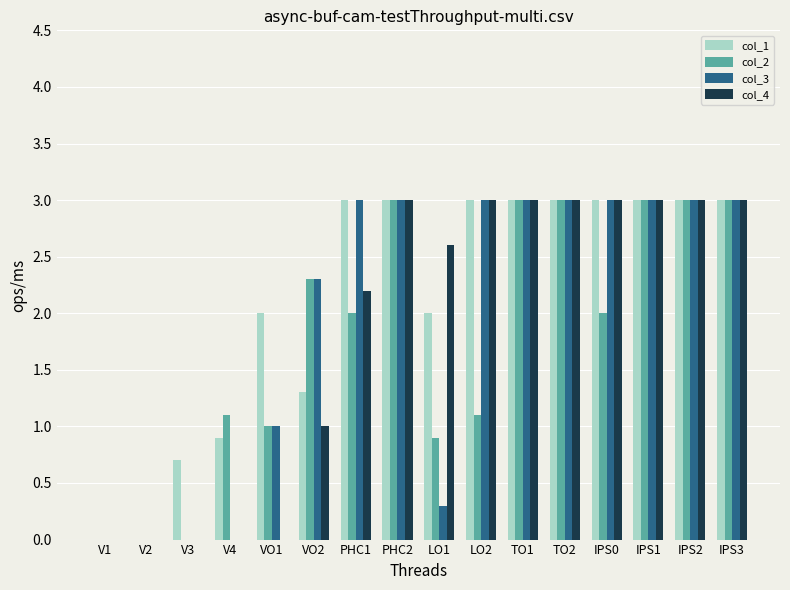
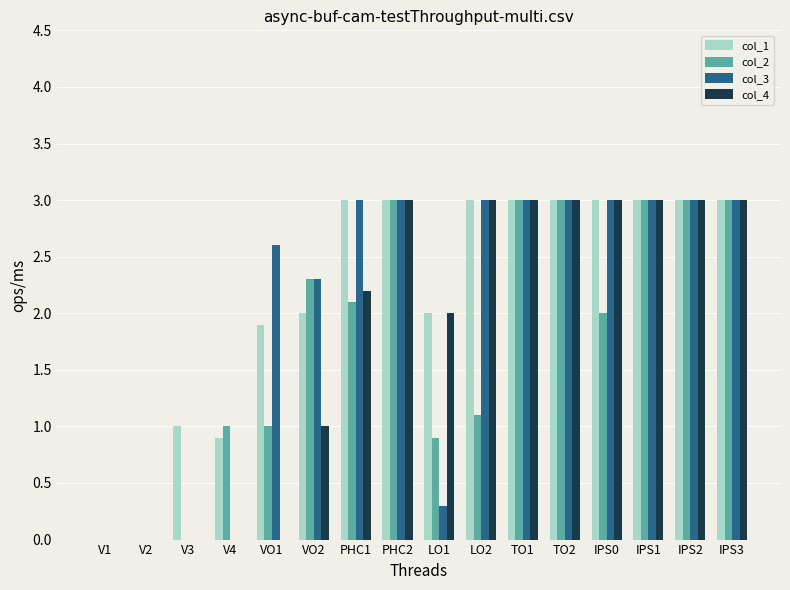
  {
    "col_1": {
      "V1": 0.0,
      "V2": 0.0,
-     "V3": 0.7,
+     "V3": 1.0,
      "V4": 0.9,
-     "VO1": 2.0,
-     "VO2": 1.3,
+     "VO1": 1.9,
+     "VO2": 2.0,
      "PHC1": 3.0,
      "PHC2": 3.0,
      "LO1": 2.0,
      "LO2": 3.0,
      "TO1": 3.0,
      "TO2": 3.0,
      "IPS0": 3.0,
      "IPS1": 3.0,
      "IPS2": 3.0,
      "IPS3": 3.0
    },
    "col_2": {
      "V1": 0.0,
      "V2": 0.0,
      "V3": 0.0,
-     "V4": 1.1,
+     "V4": 1.0,
      "VO1": 1.0,
      "VO2": 2.3,
-     "PHC1": 2.0,
+     "PHC1": 2.1,
      "PHC2": 3.0,
      "LO1": 0.9,
      "LO2": 1.1,
      "TO1": 3.0,
      "TO2": 3.0,
      "IPS0": 2.0,
      "IPS1": 3.0,
      "IPS2": 3.0,
      "IPS3": 3.0
    },
    "col_3": {
      "V1": 0.0,
      "V2": 0.0,
      "V3": 0.0,
      "V4": 0.0,
-     "VO1": 1.0,
+     "VO1": 2.6,
      "VO2": 2.3,
      "PHC1": 3.0,
      "PHC2": 3.0,
      "LO1": 0.3,
      "LO2": 3.0,
      "TO1": 3.0,
      "TO2": 3.0,
      "IPS0": 3.0,
      "IPS1": 3.0,
      "IPS2": 3.0,
      "IPS3": 3.0
    },
    "col_4": {
      "V1": 0.0,
      "V2": 0.0,
      "V3": 0.0,
      "V4": 0.0,
      "VO1": 0.0,
      "VO2": 1.0,
      "PHC1": 2.2,
      "PHC2": 3.0,
-     "LO1": 2.6,
+     "LO1": 2.0,
      "LO2": 3.0,
      "TO1": 3.0,
      "TO2": 3.0,
      "IPS0": 3.0,
      "IPS1": 3.0,
      "IPS2": 3.0,
      "IPS3": 3.0
    }
  }
